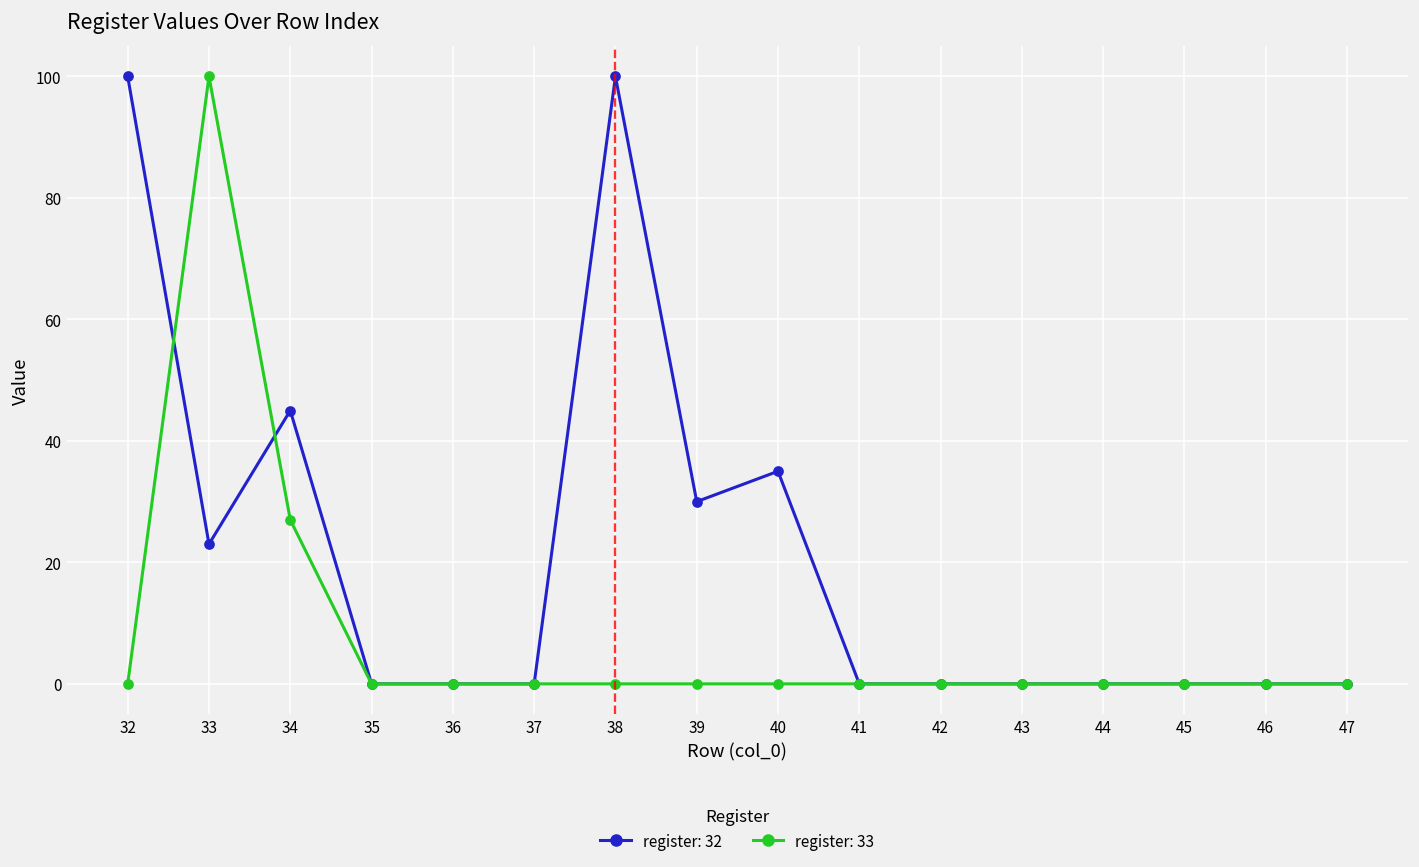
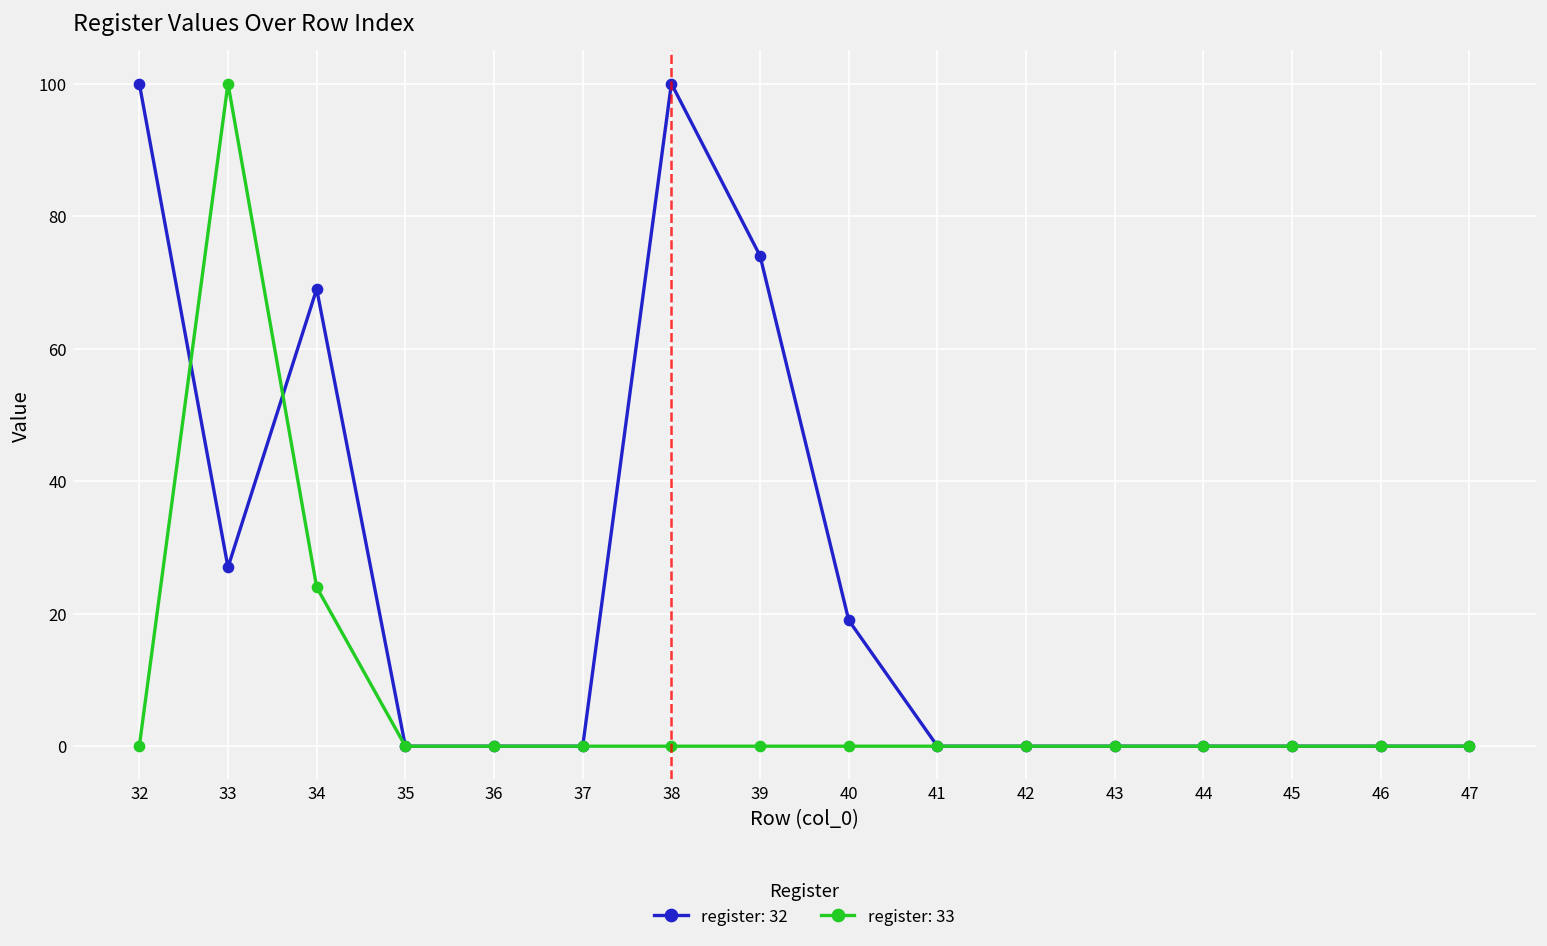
  {
    "register: 32": {
      "32": 100,
-     "33": 23,
-     "34": 45,
+     "33": 27,
+     "34": 69,
      "38": 100,
-     "39": 30,
-     "40": 35
+     "39": 74,
+     "40": 19
    },
    "register: 33": {
      "32": 0,
      "33": 100,
-     "34": 27,
+     "34": 24,
      "38": 0,
      "39": 0,
      "40": 0
    }
  }
